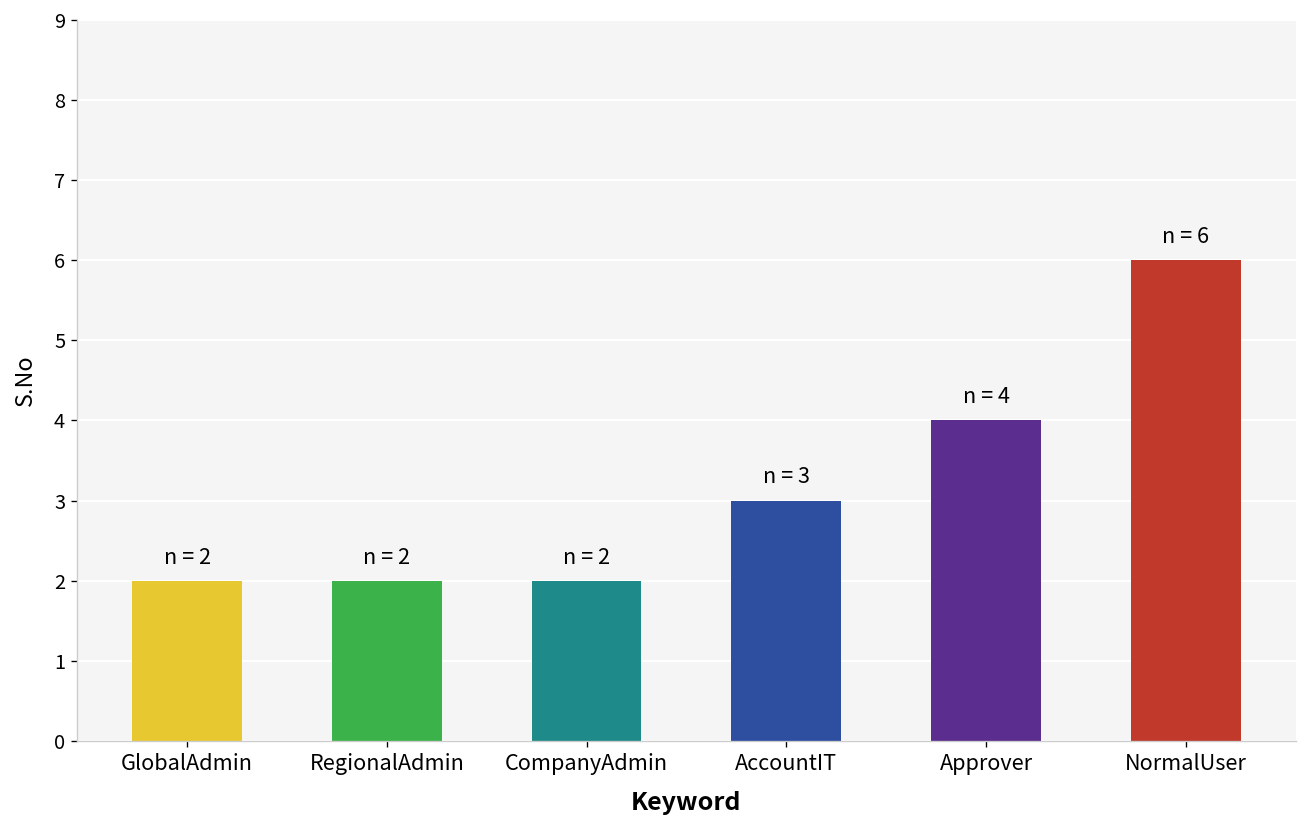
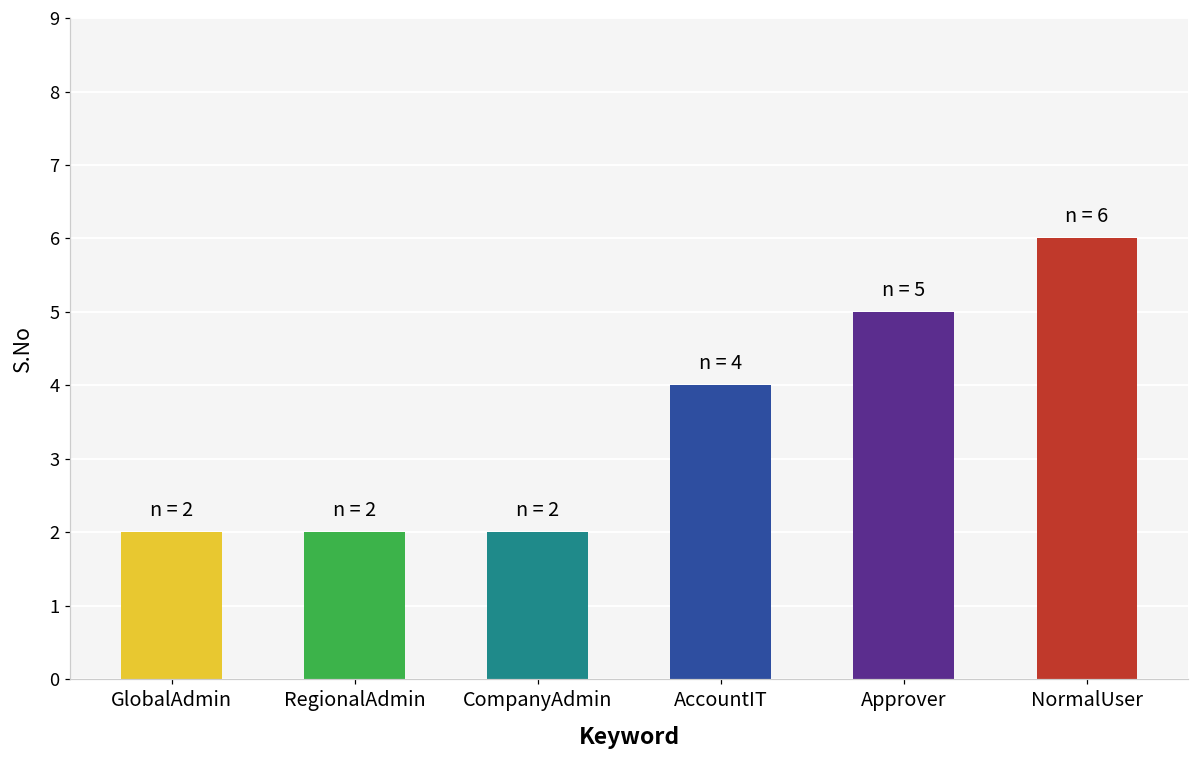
  {
    "GlobalAdmin": 2,
    "RegionalAdmin": 2,
    "CompanyAdmin": 2,
-   "AccountIT": 3,
-   "Approver": 4,
+   "AccountIT": 4,
+   "Approver": 5,
    "NormalUser": 6
  }
